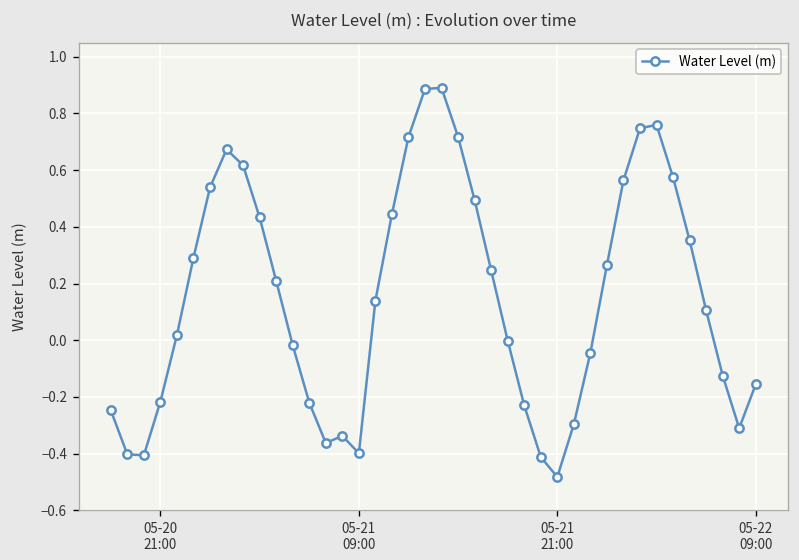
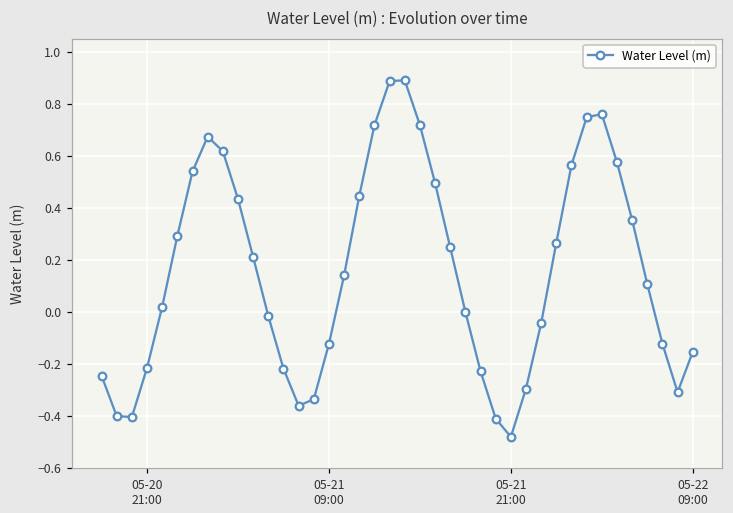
  {
    "05-20 21:00": -0.22,
-   "05-21 09:00": -0.40,
+   "05-21 09:00": -0.12,
    "05-21 21:00": -0.48,
    "05-22 09:00": -0.15
  }
